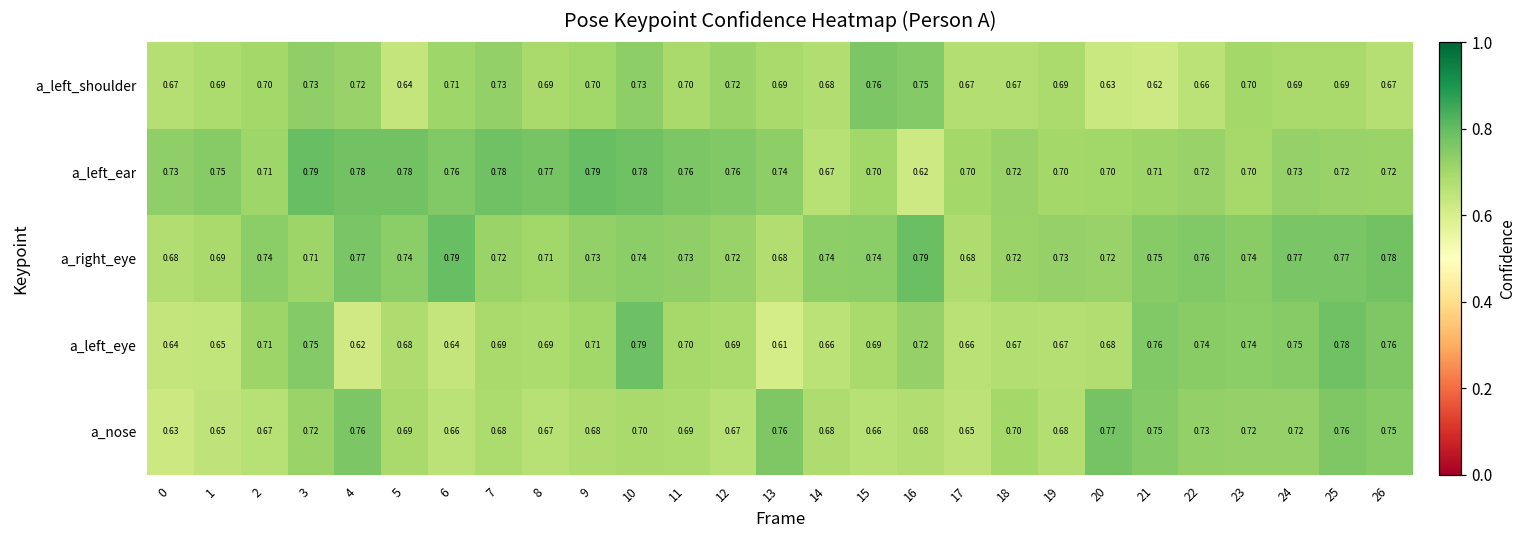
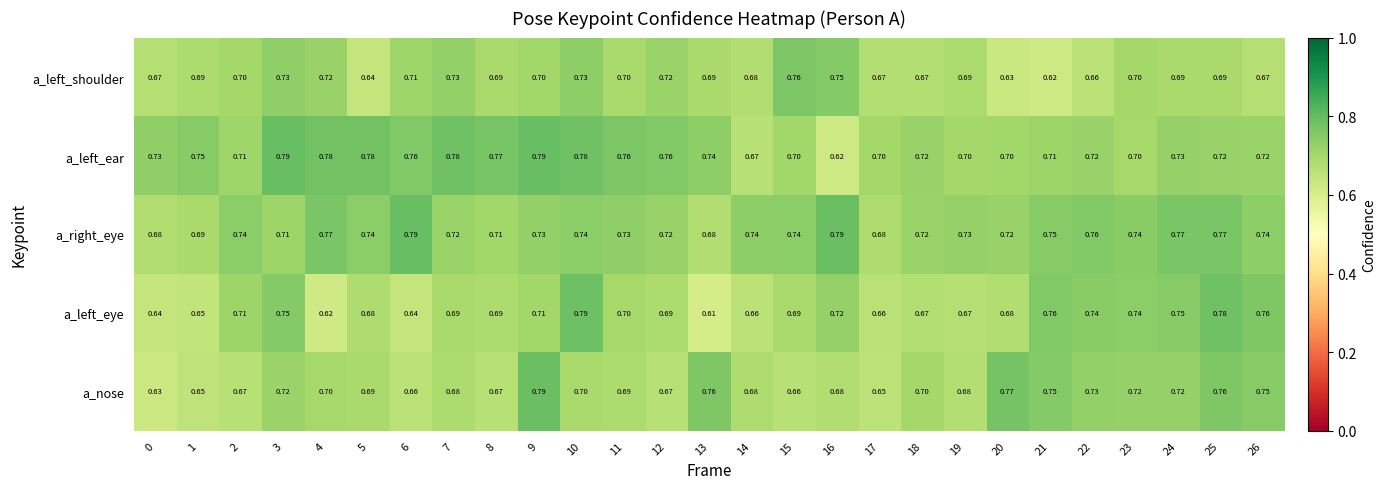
  {
    "a_left_shoulder": {
      "0": 0.67,
      "1": 0.69,
      "2": 0.70,
      "3": 0.73,
      "4": 0.72,
      "5": 0.64,
      "6": 0.71,
      "7": 0.73,
      "8": 0.69,
      "9": 0.70,
      "10": 0.73,
      "11": 0.70,
      "12": 0.72,
      "13": 0.69,
      "14": 0.68,
      "15": 0.76,
      "16": 0.75,
      "17": 0.67,
      "18": 0.67,
      "19": 0.69,
      "20": 0.63,
      "21": 0.62,
      "22": 0.66,
      "23": 0.70,
      "24": 0.69,
      "25": 0.69,
      "26": 0.67
    },
    "a_left_ear": {
      "0": 0.73,
      "1": 0.75,
      "2": 0.71,
      "3": 0.79,
      "4": 0.78,
      "5": 0.78,
      "6": 0.76,
      "7": 0.78,
      "8": 0.77,
      "9": 0.79,
      "10": 0.78,
      "11": 0.76,
      "12": 0.76,
      "13": 0.74,
      "14": 0.67,
      "15": 0.70,
      "16": 0.62,
      "17": 0.70,
      "18": 0.72,
      "19": 0.70,
      "20": 0.70,
      "21": 0.71,
      "22": 0.72,
      "23": 0.70,
      "24": 0.73,
      "25": 0.72,
      "26": 0.72
    },
    "a_right_eye": {
      "0": 0.68,
      "1": 0.69,
      "2": 0.74,
      "3": 0.71,
      "4": 0.77,
      "5": 0.74,
      "6": 0.79,
      "7": 0.72,
      "8": 0.71,
      "9": 0.73,
      "10": 0.74,
      "11": 0.73,
      "12": 0.72,
      "13": 0.68,
      "14": 0.74,
      "15": 0.74,
      "16": 0.79,
      "17": 0.68,
      "18": 0.72,
      "19": 0.73,
      "20": 0.72,
      "21": 0.75,
      "22": 0.76,
      "23": 0.74,
      "24": 0.77,
      "25": 0.77,
-     "26": 0.78
+     "26": 0.74
    },
    "a_left_eye": {
      "0": 0.64,
      "1": 0.65,
      "2": 0.71,
      "3": 0.75,
      "4": 0.62,
      "5": 0.68,
      "6": 0.64,
      "7": 0.69,
      "8": 0.69,
      "9": 0.71,
      "10": 0.79,
      "11": 0.70,
      "12": 0.69,
      "13": 0.61,
      "14": 0.66,
      "15": 0.69,
      "16": 0.72,
      "17": 0.66,
      "18": 0.67,
      "19": 0.67,
      "20": 0.68,
      "21": 0.76,
      "22": 0.74,
      "23": 0.74,
      "24": 0.75,
      "25": 0.78,
      "26": 0.76
    },
    "a_nose": {
      "0": 0.63,
      "1": 0.65,
      "2": 0.67,
      "3": 0.72,
-     "4": 0.76,
+     "4": 0.70,
      "5": 0.69,
      "6": 0.66,
      "7": 0.68,
      "8": 0.67,
-     "9": 0.68,
+     "9": 0.79,
      "10": 0.70,
      "11": 0.69,
      "12": 0.67,
      "13": 0.76,
      "14": 0.68,
      "15": 0.66,
      "16": 0.68,
      "17": 0.65,
      "18": 0.70,
      "19": 0.68,
      "20": 0.77,
      "21": 0.75,
      "22": 0.73,
      "23": 0.72,
      "24": 0.72,
      "25": 0.76,
      "26": 0.75
    }
  }
